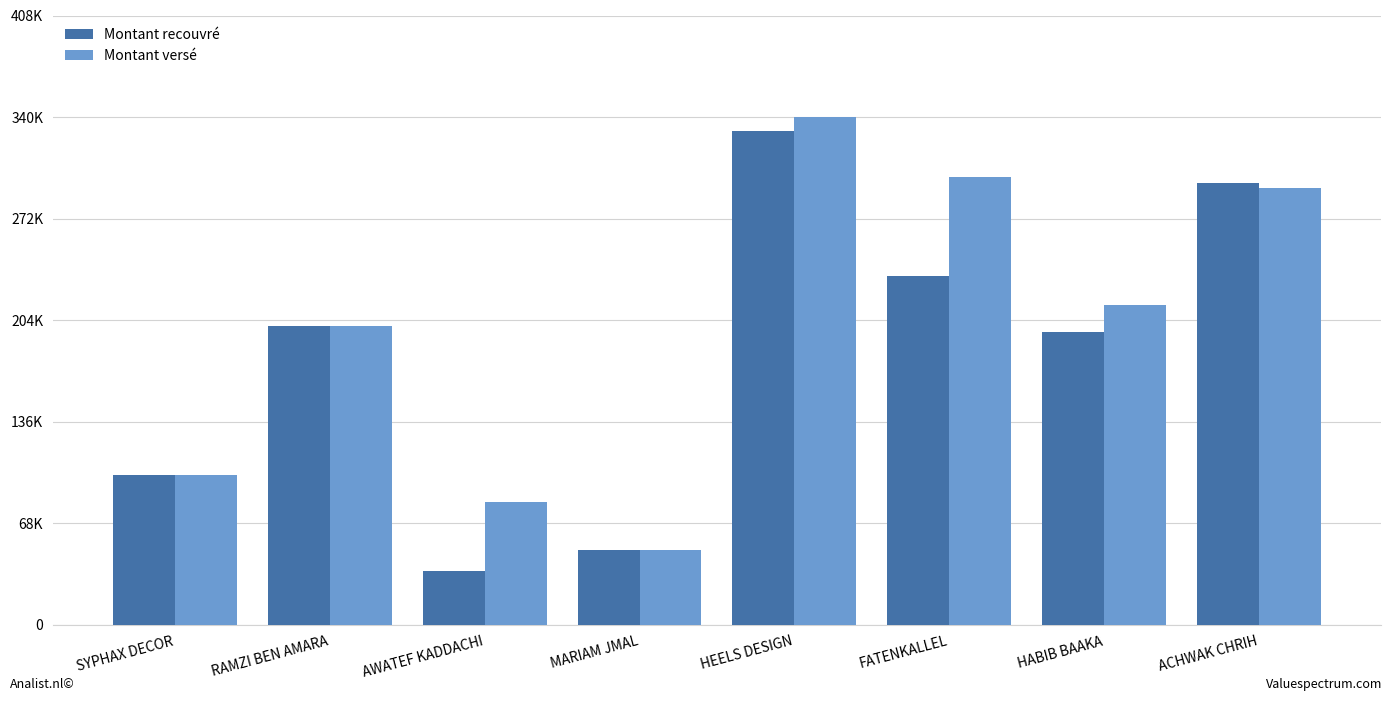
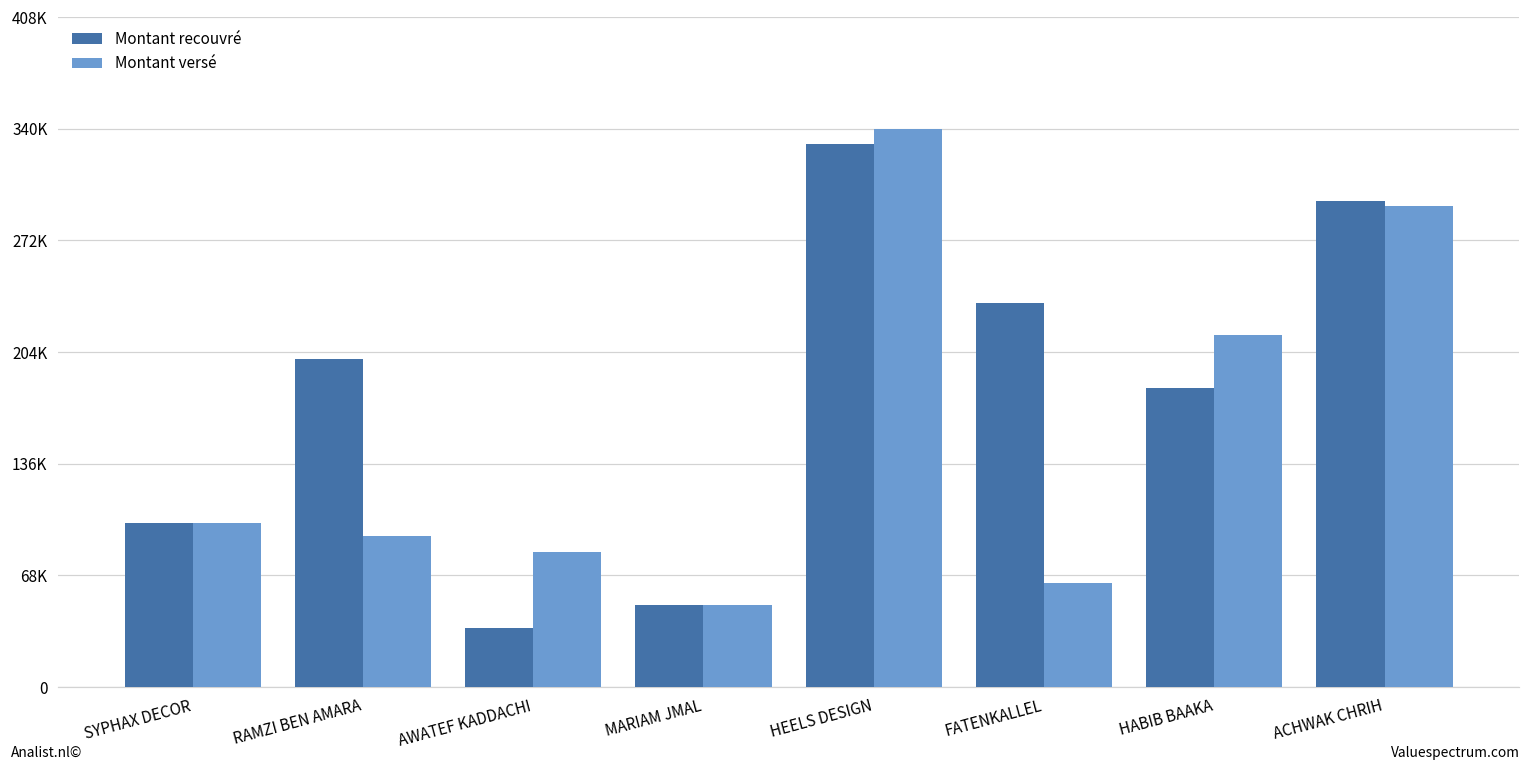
  {
    "Montant recouvré": {
      "SYPHAX DECOR": 100000,
      "RAMZI BEN AMARA": 200000,
      "AWATEF KADDACHI": 36000,
      "MARIAM JMAL": 50000,
      "HEELS DESIGN": 330000,
      "FATENKALLEL": 234000,
-     "HABIB BAAKA": 196000,
+     "HABIB BAAKA": 182000,
      "ACHWAK CHRIH": 296000
    },
    "Montant versé": {
      "SYPHAX DECOR": 100000,
-     "RAMZI BEN AMARA": 200000,
+     "RAMZI BEN AMARA": 92000,
      "AWATEF KADDACHI": 82000,
      "MARIAM JMAL": 50000,
      "HEELS DESIGN": 340000,
-     "FATENKALLEL": 300000,
+     "FATENKALLEL": 63000,
      "HABIB BAAKA": 214000,
      "ACHWAK CHRIH": 293000
    }
  }
